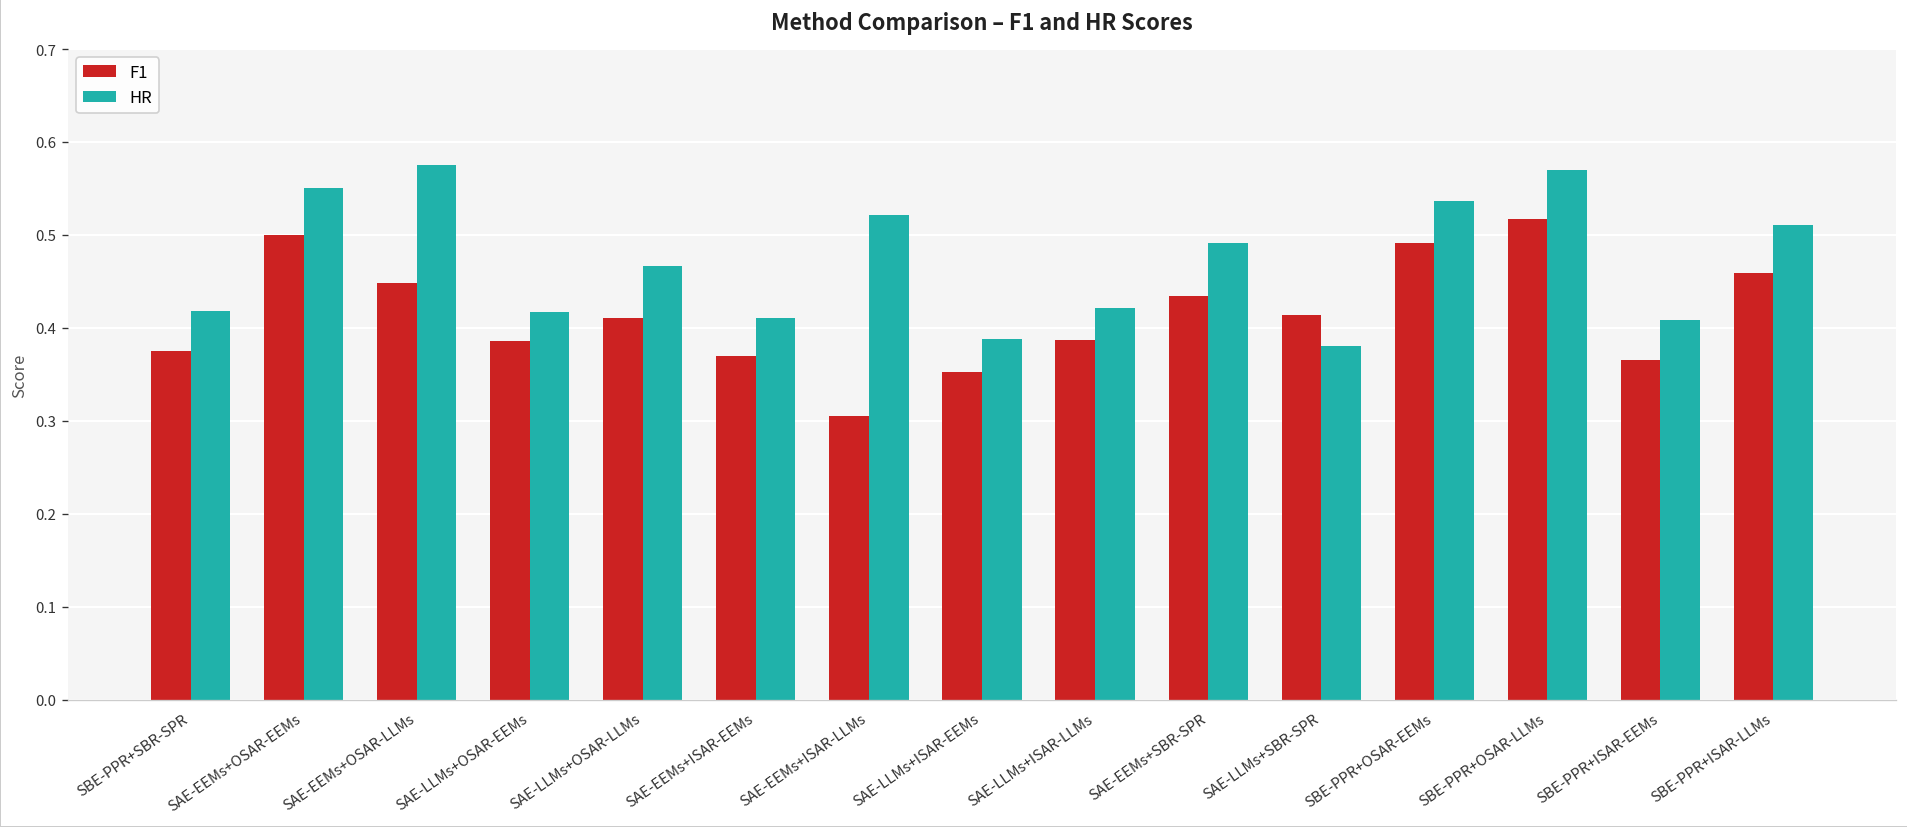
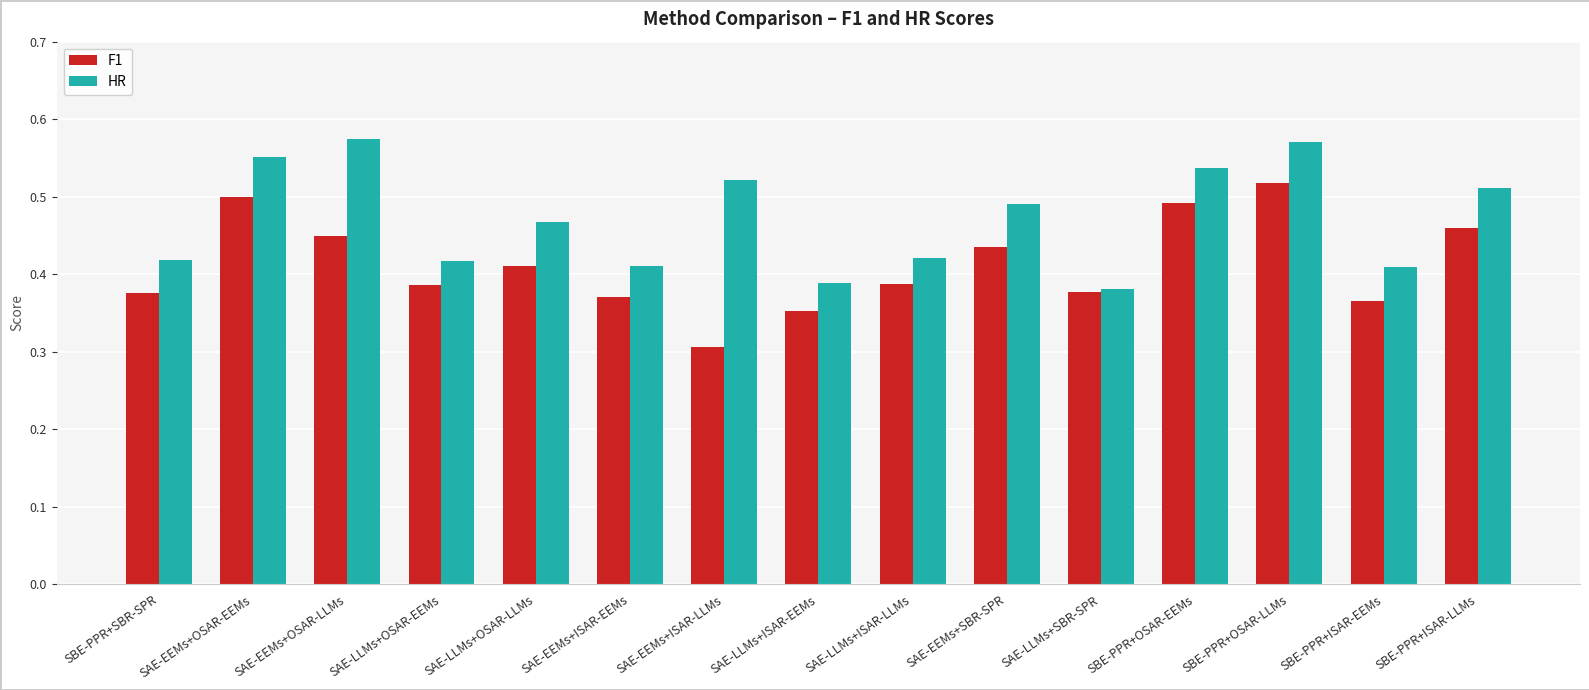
  {
    "F1": {
      "SBE-PPR+SBR-SPR": 0.38,
      "SAE-EEMs+OSAR-EEMs": 0.50,
      "SAE-EEMs+OSAR-LLMs": 0.45,
      "SAE-LLMs+OSAR-EEMs": 0.39,
      "SAE-LLMs+OSAR-LLMs": 0.41,
      "SAE-EEMs+ISAR-EEMs": 0.37,
      "SAE-EEMs+ISAR-LLMs": 0.31,
      "SAE-LLMs+ISAR-EEMs": 0.35,
      "SAE-LLMs+ISAR-LLMs": 0.39,
      "SAE-EEMs+SBR-SPR": 0.43,
-     "SAE-LLMs+SBR-SPR": 0.41,
+     "SAE-LLMs+SBR-SPR": 0.38,
      "SBE-PPR+OSAR-EEMs": 0.49,
      "SBE-PPR+OSAR-LLMs": 0.52,
      "SBE-PPR+ISAR-EEMs": 0.37,
      "SBE-PPR+ISAR-LLMs": 0.46
    },
    "HR": {
      "SBE-PPR+SBR-SPR": 0.42,
      "SAE-EEMs+OSAR-EEMs": 0.55,
      "SAE-EEMs+OSAR-LLMs": 0.58,
      "SAE-LLMs+OSAR-EEMs": 0.42,
      "SAE-LLMs+OSAR-LLMs": 0.47,
      "SAE-EEMs+ISAR-EEMs": 0.41,
      "SAE-EEMs+ISAR-LLMs": 0.52,
      "SAE-LLMs+ISAR-EEMs": 0.39,
      "SAE-LLMs+ISAR-LLMs": 0.42,
      "SAE-EEMs+SBR-SPR": 0.49,
      "SAE-LLMs+SBR-SPR": 0.38,
      "SBE-PPR+OSAR-EEMs": 0.54,
      "SBE-PPR+OSAR-LLMs": 0.57,
      "SBE-PPR+ISAR-EEMs": 0.41,
      "SBE-PPR+ISAR-LLMs": 0.51
    }
  }
